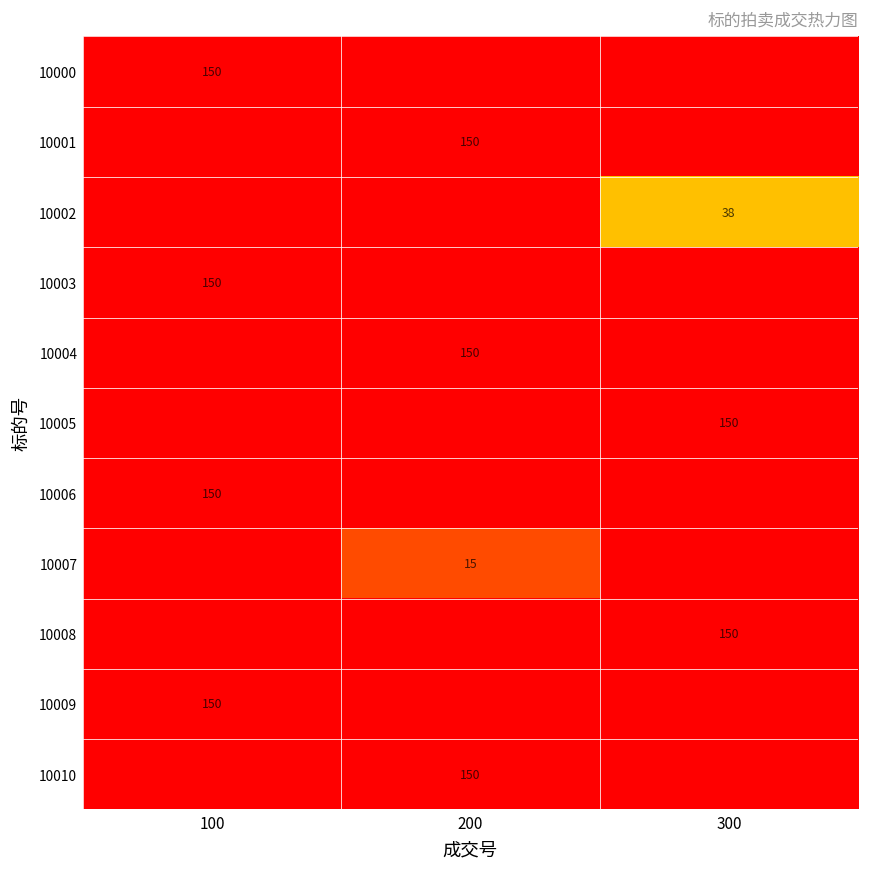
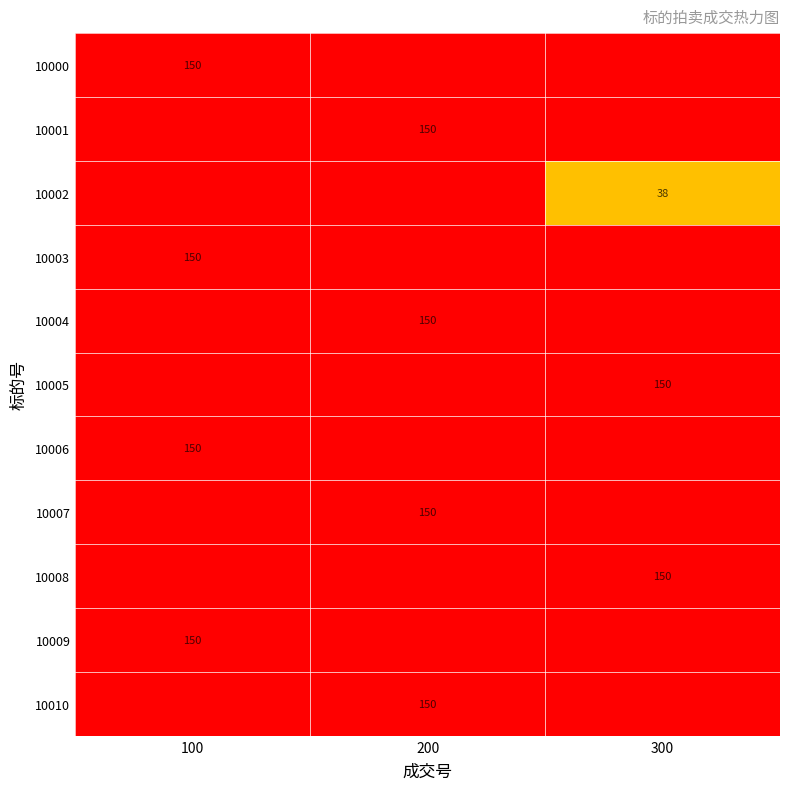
  {
    "10000": {
      "100": 150
    },
    "10001": {
      "200": 150
    },
    "10002": {
      "300": 38
    },
    "10003": {
      "100": 150
    },
    "10004": {
      "200": 150
    },
    "10005": {
      "300": 150
    },
    "10006": {
      "100": 150
    },
    "10007": {
-     "200": 15
+     "200": 150
    },
    "10008": {
      "300": 150
    },
    "10009": {
      "100": 150
    },
    "10010": {
      "200": 150
    }
  }
